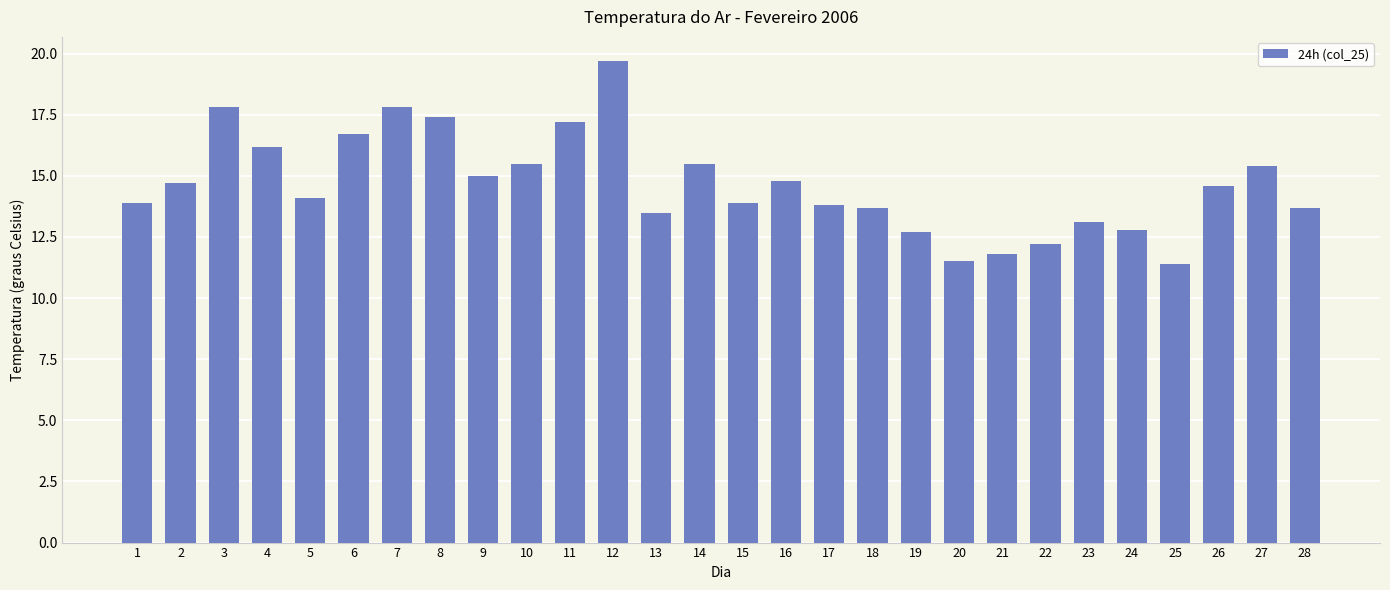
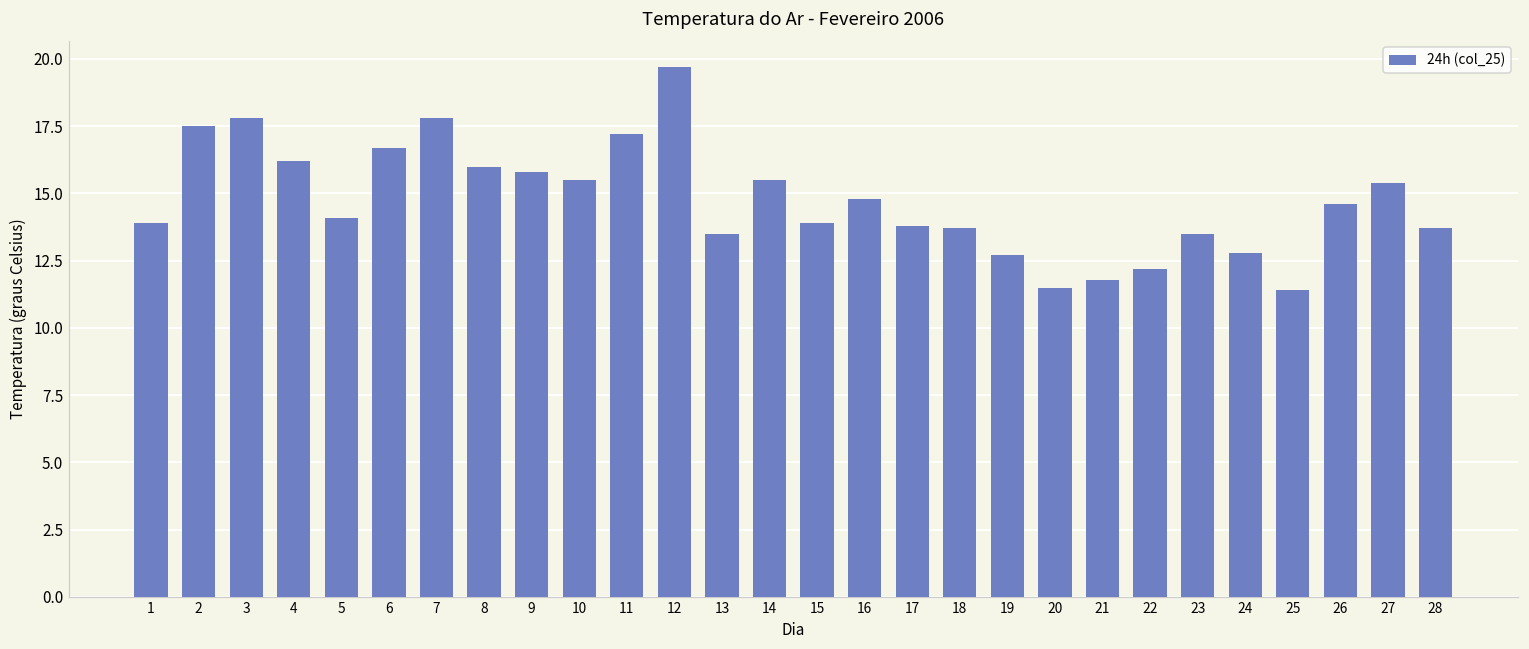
  {
    "1": 13.9,
-   "2": 14.7,
+   "2": 17.5,
    "3": 17.8,
    "4": 16.2,
    "5": 14.1,
    "6": 16.7,
    "7": 17.8,
-   "8": 17.4,
-   "9": 15.0,
+   "8": 16.0,
+   "9": 15.8,
    "10": 15.5,
    "11": 17.2,
    "12": 19.7,
    "13": 13.5,
    "14": 15.5,
    "15": 13.9,
    "16": 14.8,
    "17": 13.8,
    "18": 13.7,
    "19": 12.7,
    "20": 11.5,
    "21": 11.8,
    "22": 12.2,
-   "23": 13.1,
+   "23": 13.5,
    "24": 12.8,
    "25": 11.4,
    "26": 14.6,
    "27": 15.4,
    "28": 13.7
  }
